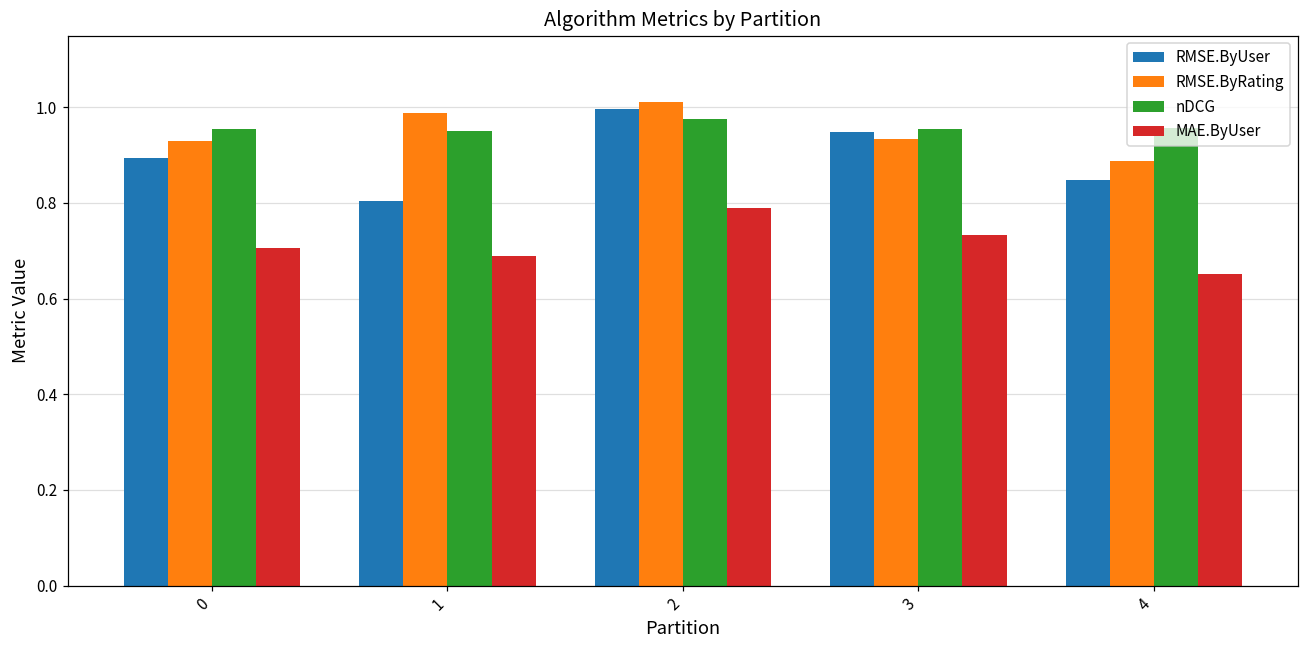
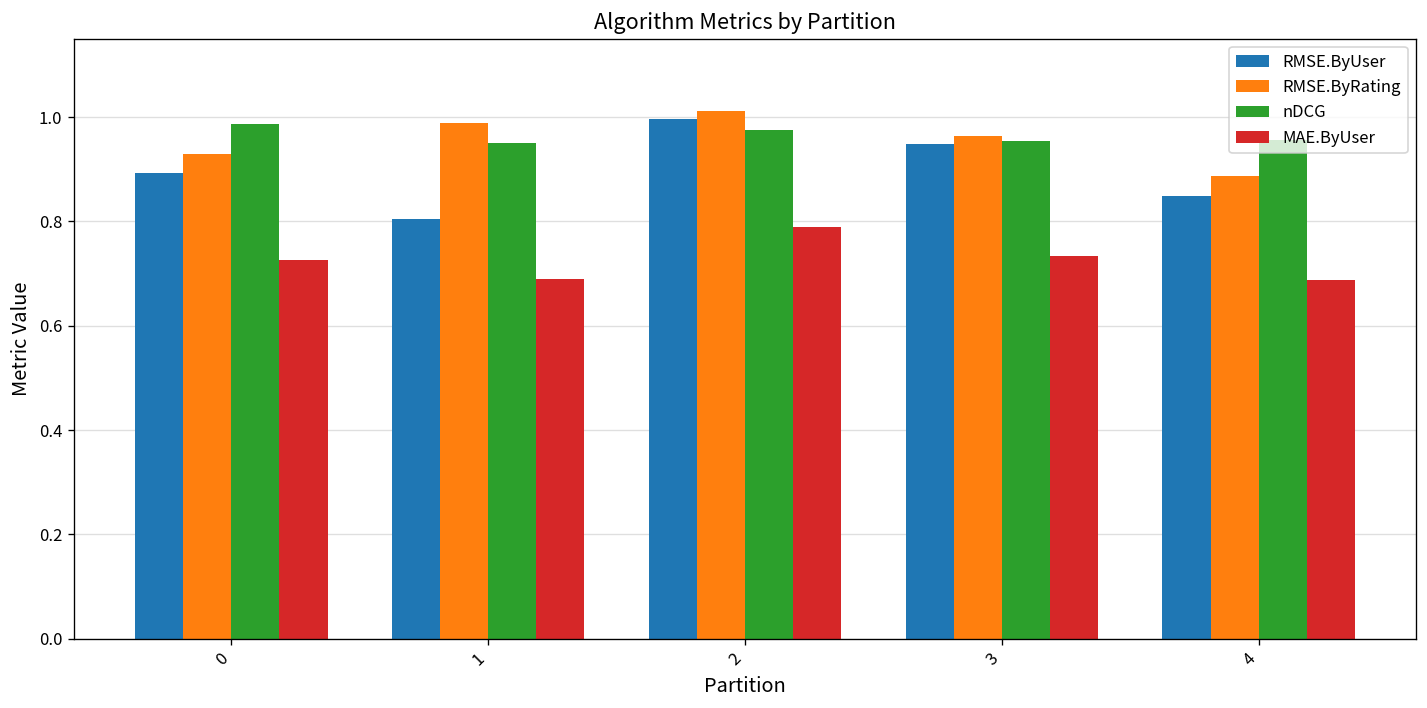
  {
    "RMSE.ByUser": {
      "0": 0.89,
      "1": 0.81,
      "2": 1.00,
      "3": 0.95,
      "4": 0.85
    },
    "RMSE.ByRating": {
      "0": 0.93,
      "1": 0.99,
      "2": 1.01,
-     "3": 0.93,
+     "3": 0.96,
      "4": 0.89
    },
    "nDCG": {
-     "0": 0.95,
+     "0": 0.99,
      "1": 0.95,
      "2": 0.98,
      "3": 0.95
    },
    "MAE.ByUser": {
-     "0": 0.71,
+     "0": 0.73,
      "1": 0.69,
      "2": 0.79,
      "3": 0.73,
-     "4": 0.65
+     "4": 0.69
    }
  }
